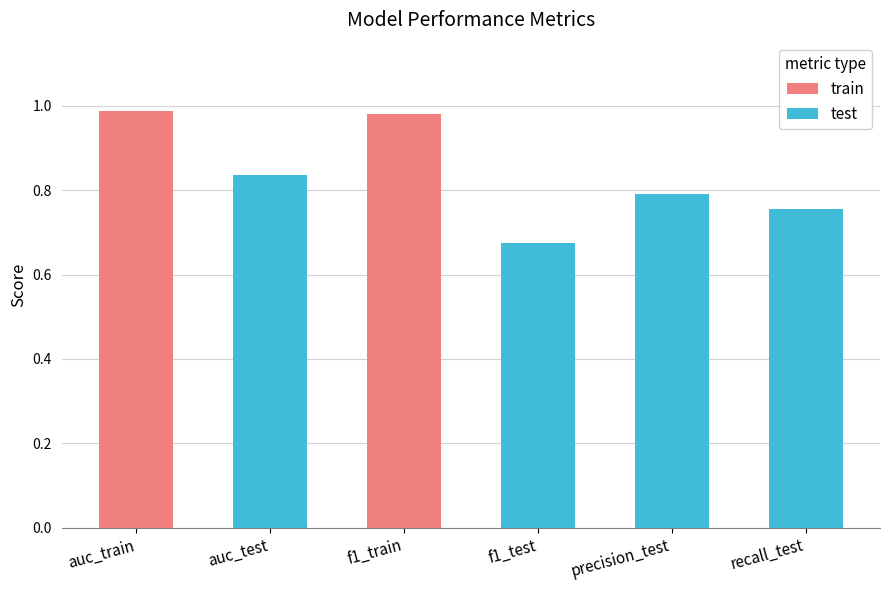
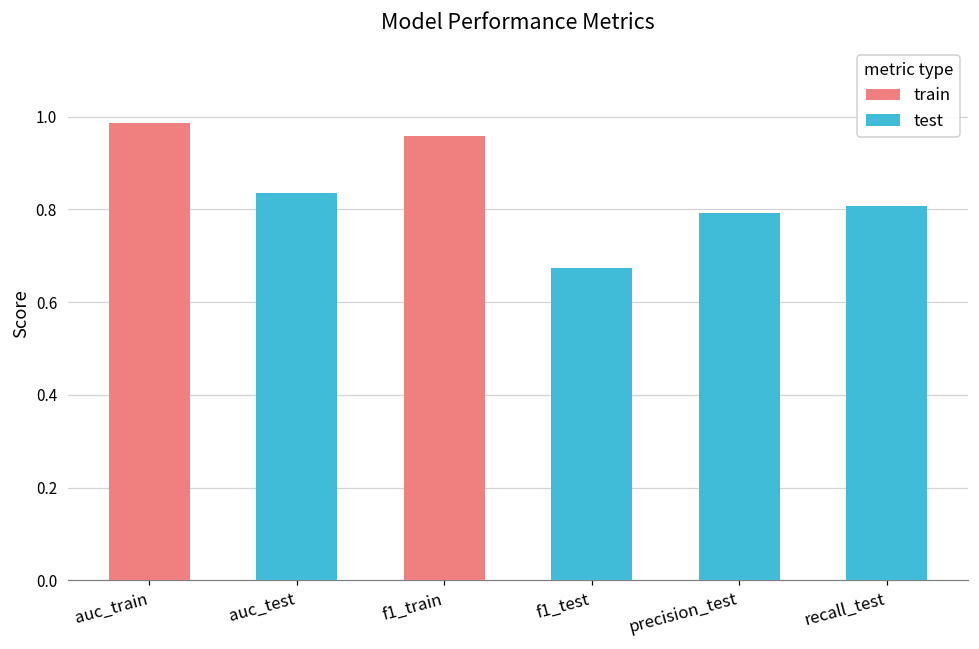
  {
    "train": {
      "auc_train": 0.99,
-     "f1_train": 0.98
+     "f1_train": 0.96
    },
    "test": {
      "auc_test": 0.84,
      "f1_test": 0.67,
      "precision_test": 0.79,
-     "recall_test": 0.76
+     "recall_test": 0.81
    }
  }
